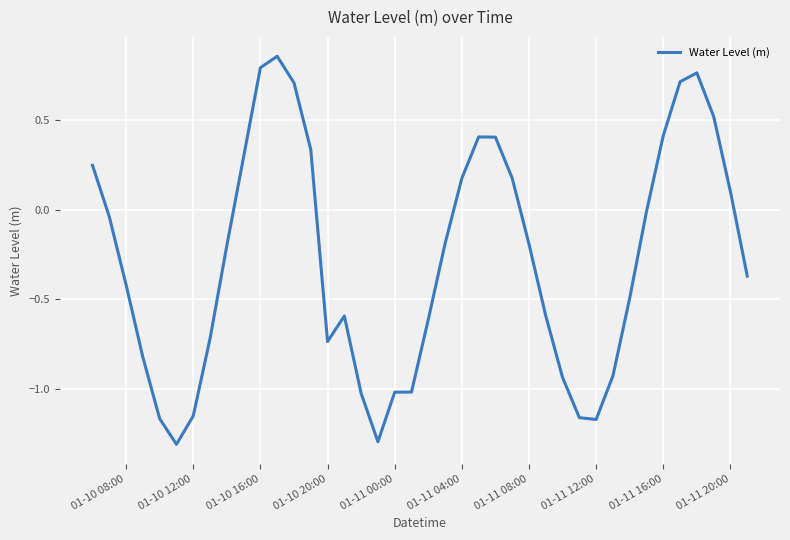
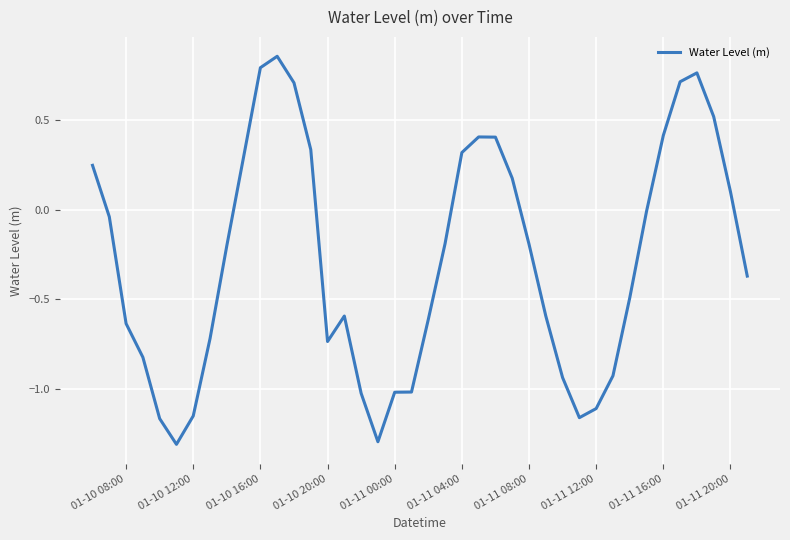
  {
-   "01-10 08:00": -0.42,
+   "01-10 08:00": -0.64,
    "01-10 12:00": -1.15,
    "01-10 16:00": 0.79,
    "01-10 20:00": -0.74,
    "01-11 00:00": -1.02,
-   "01-11 04:00": 0.17,
+   "01-11 04:00": 0.32,
    "01-11 08:00": -0.19,
-   "01-11 12:00": -1.17,
+   "01-11 12:00": -1.11,
    "01-11 16:00": 0.41,
    "01-11 20:00": 0.10
  }
